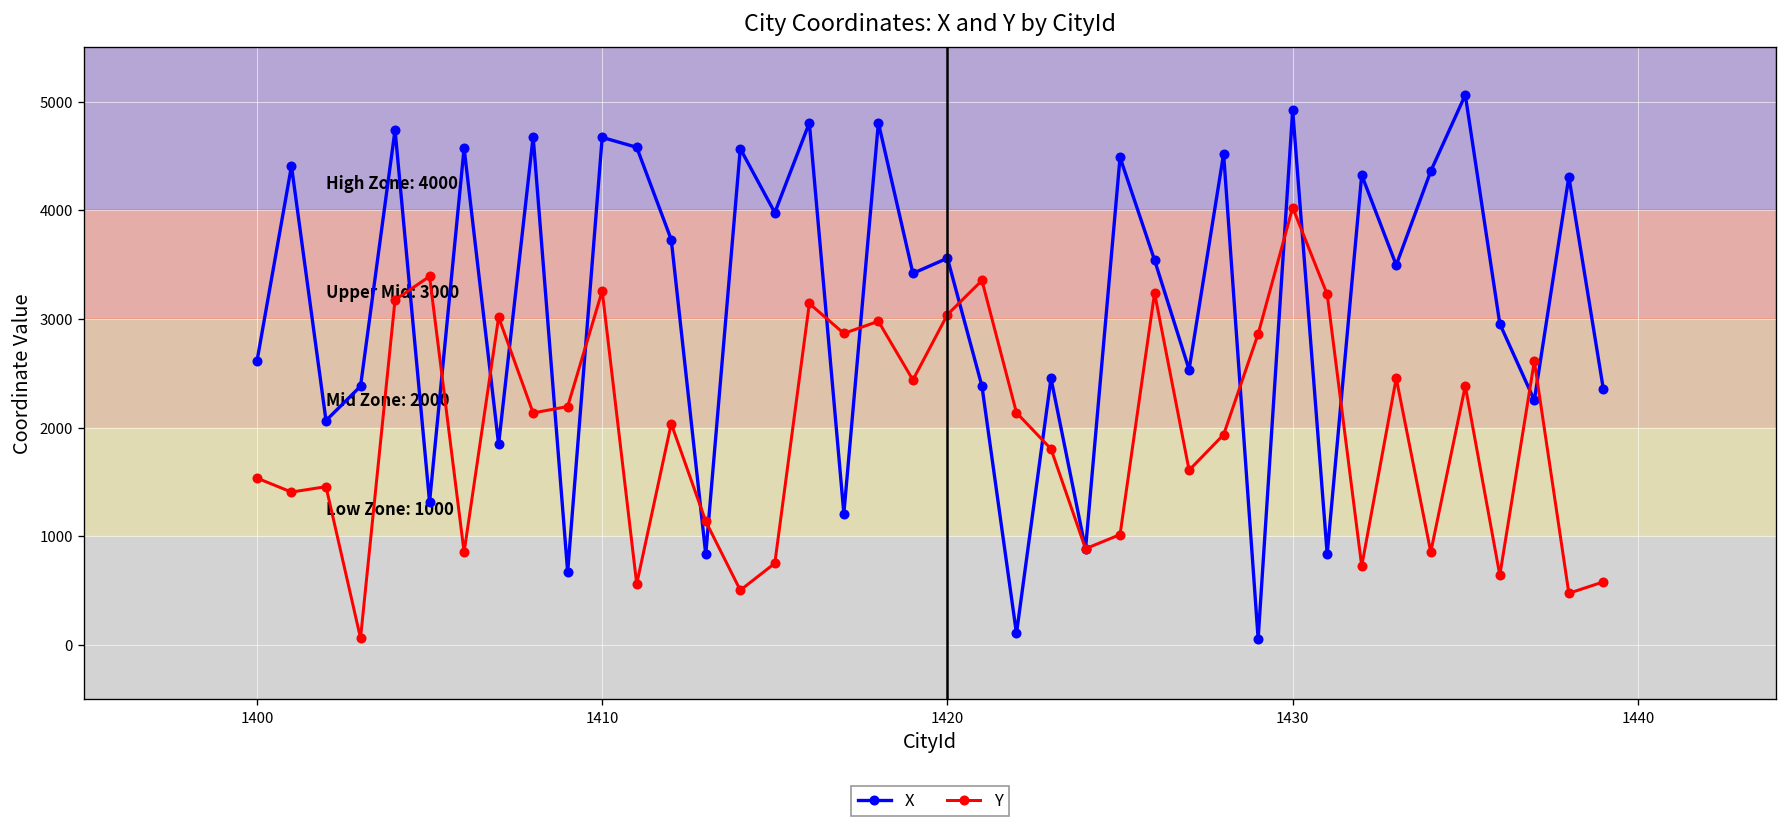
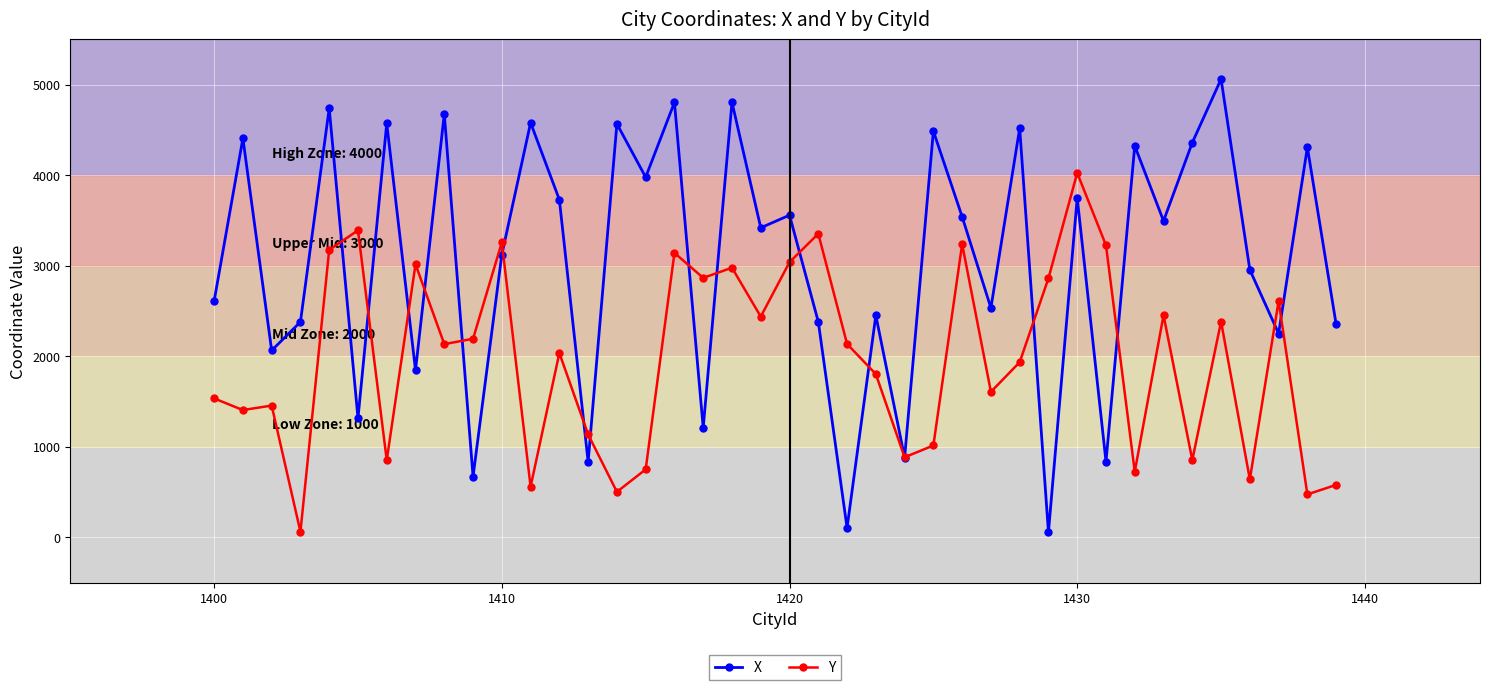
  {
    "X": {
      "1400": 2600,
-     "1410": 4700,
+     "1410": 3100,
      "1420": 3600,
-     "1430": 4900
+     "1430": 3700
    },
    "Y": {
      "1400": 1500,
      "1410": 3300,
      "1420": 3000,
      "1430": 4000
    }
  }
